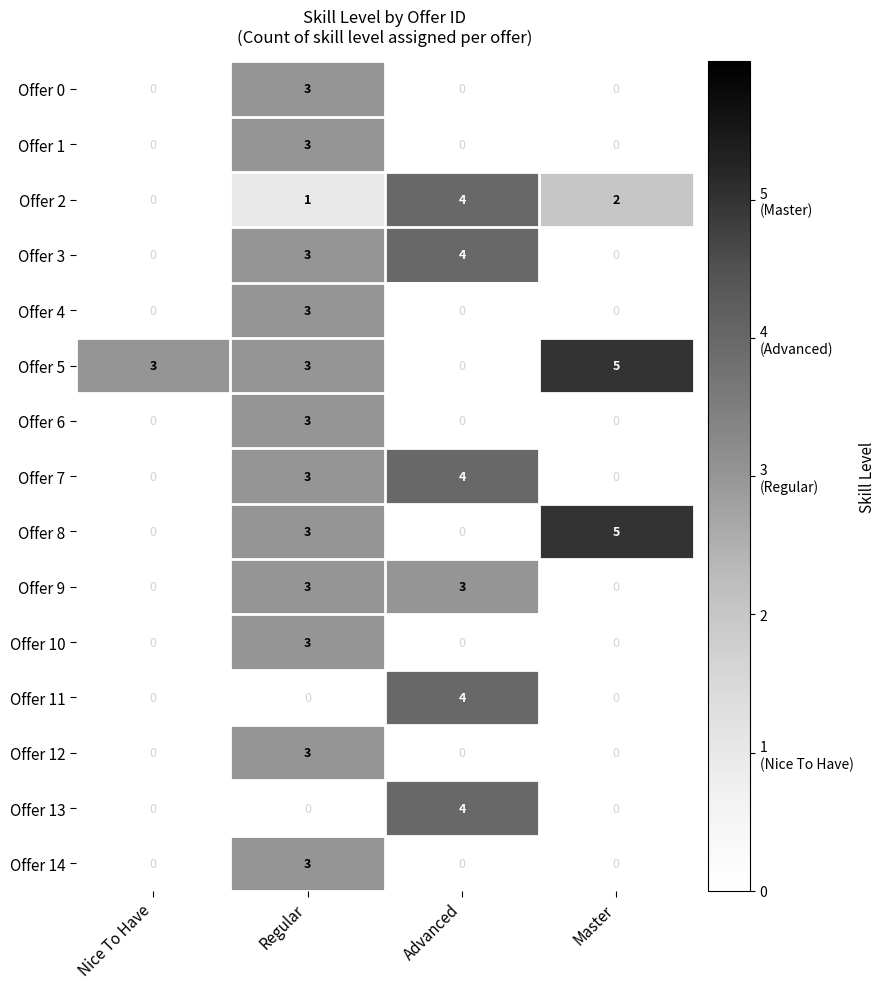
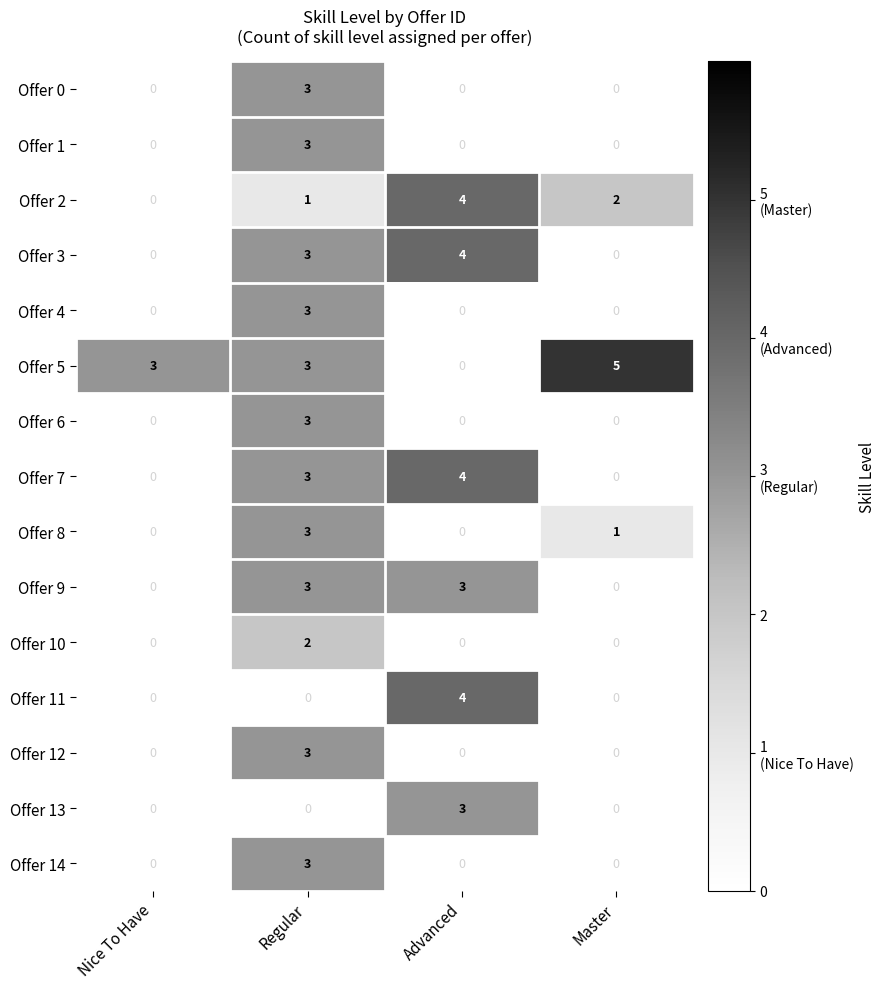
  {
    "Offer 0": {
      "Regular": 3
    },
    "Offer 1": {
      "Regular": 3
    },
    "Offer 2": {
      "Regular": 1,
      "Advanced": 4,
      "Master": 2
    },
    "Offer 3": {
      "Regular": 3,
      "Advanced": 4
    },
    "Offer 4": {
      "Regular": 3
    },
    "Offer 5": {
      "Nice To Have": 3,
      "Regular": 3,
      "Master": 5
    },
    "Offer 6": {
      "Regular": 3
    },
    "Offer 7": {
      "Regular": 3,
      "Advanced": 4
    },
    "Offer 8": {
      "Regular": 3,
-     "Master": 5
+     "Master": 1
    },
    "Offer 9": {
      "Regular": 3,
      "Advanced": 3
    },
    "Offer 10": {
-     "Regular": 3
+     "Regular": 2
    },
    "Offer 11": {
      "Advanced": 4
    },
    "Offer 12": {
      "Regular": 3
    },
    "Offer 13": {
-     "Advanced": 4
+     "Advanced": 3
    },
    "Offer 14": {
      "Regular": 3
    }
  }
